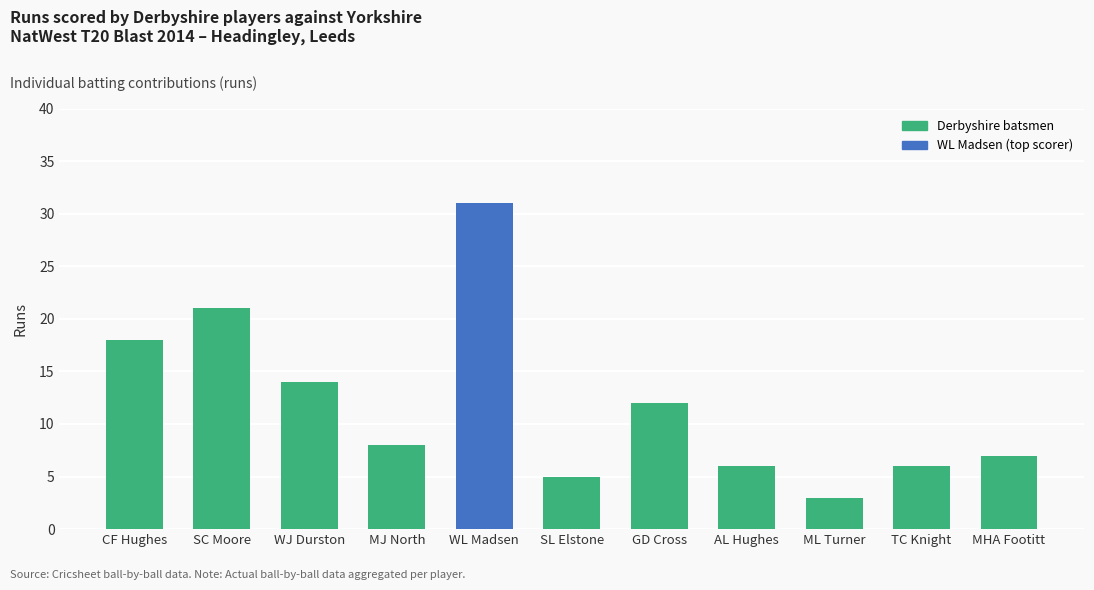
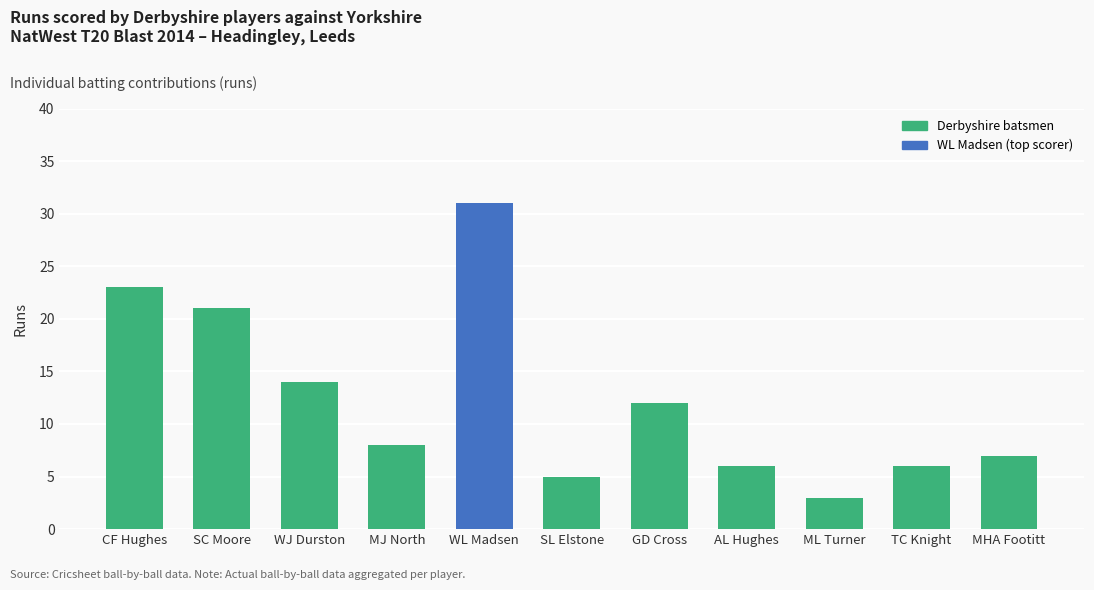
  {
-   "CF Hughes": 18,
+   "CF Hughes": 23,
    "SC Moore": 21,
    "WJ Durston": 14,
    "MJ North": 8,
    "WL Madsen": 31,
    "SL Elstone": 5,
    "GD Cross": 12,
    "AL Hughes": 6,
    "ML Turner": 3,
    "TC Knight": 6,
    "MHA Footitt": 7
  }
